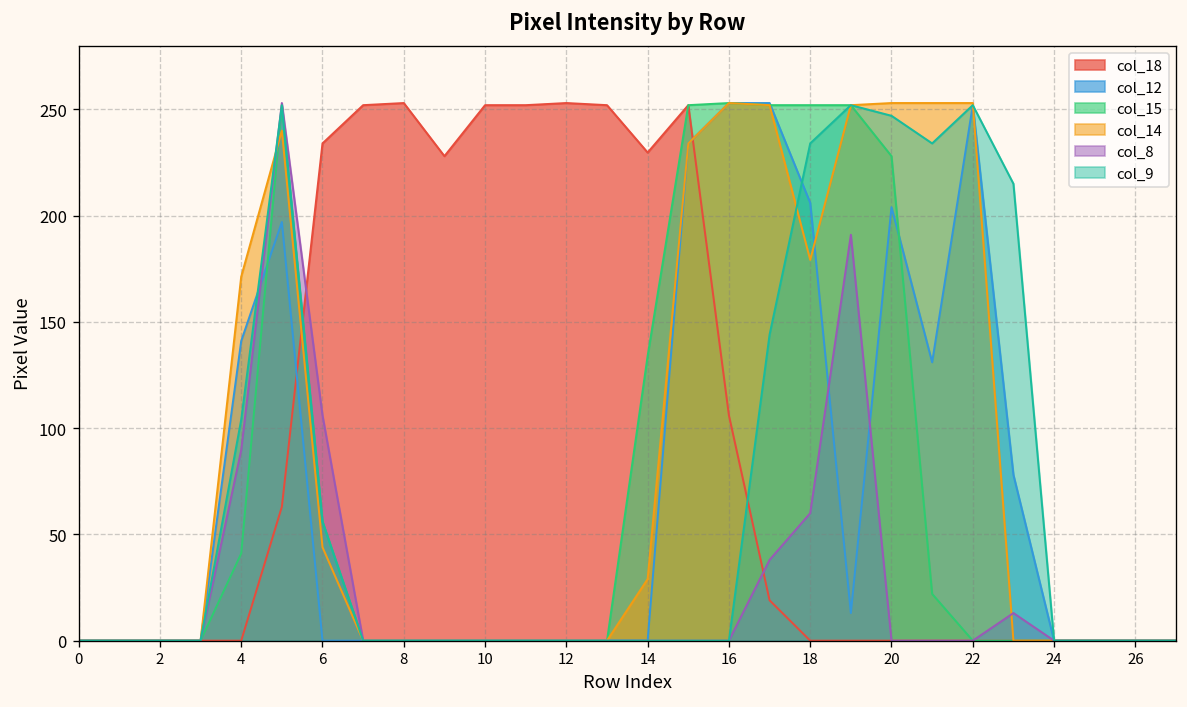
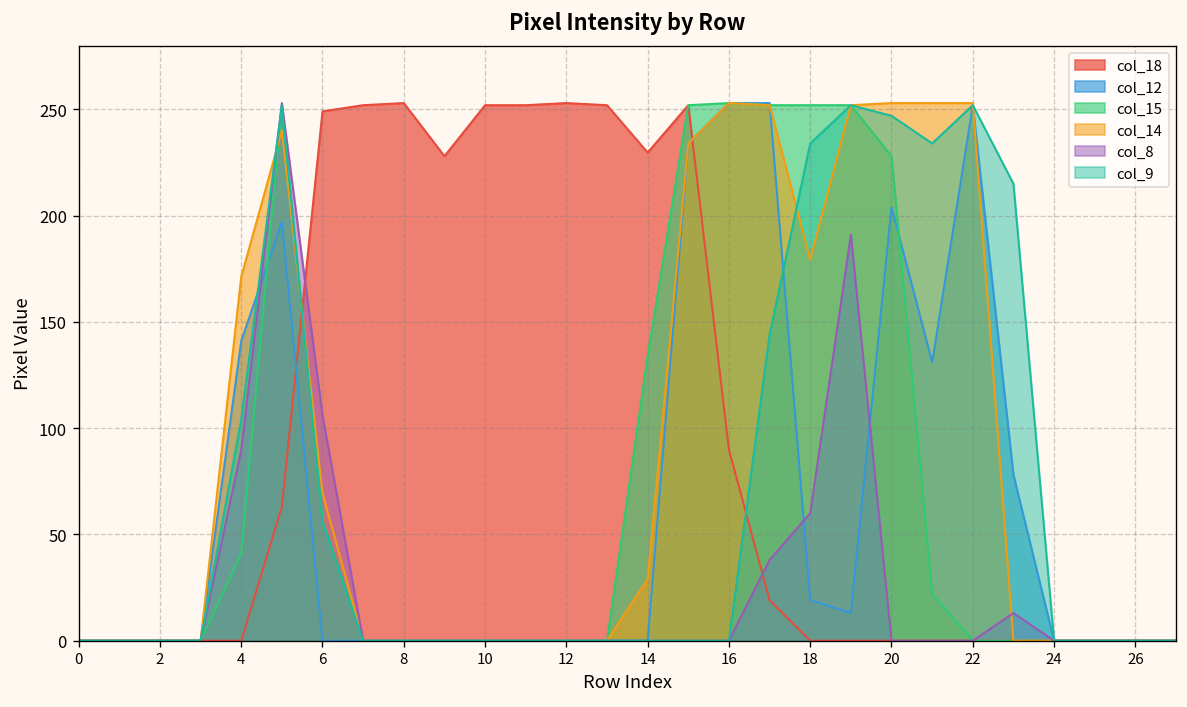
  {
    "col_18": {
      "4": 0,
-     "6": 234,
+     "6": 249,
      "8": 253,
      "10": 252,
      "12": 253,
      "14": 230,
-     "16": 106,
+     "16": 90,
      "18": 0
    },
    "col_12": {
      "4": 141,
      "6": 0,
-     "18": 206,
+     "18": 19,
      "20": 204
    },
    "col_14": {
      "4": 171,
-     "6": 44,
+     "6": 70,
      "14": 29,
      "18": 179,
      "20": 253
    },
    "col_8": {
      "4": 90,
      "6": 106,
      "18": 60
    }
  }
